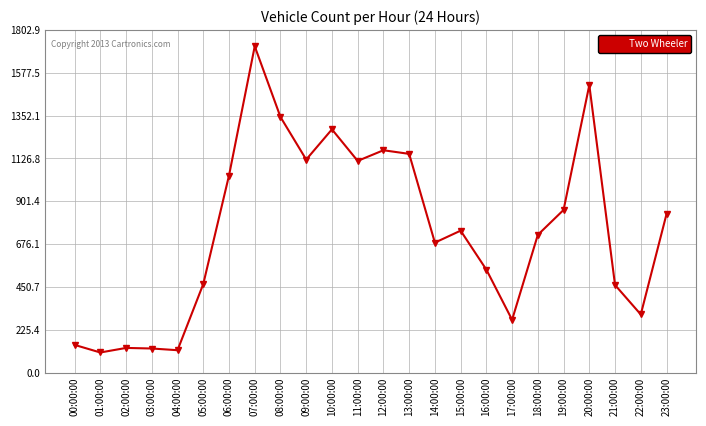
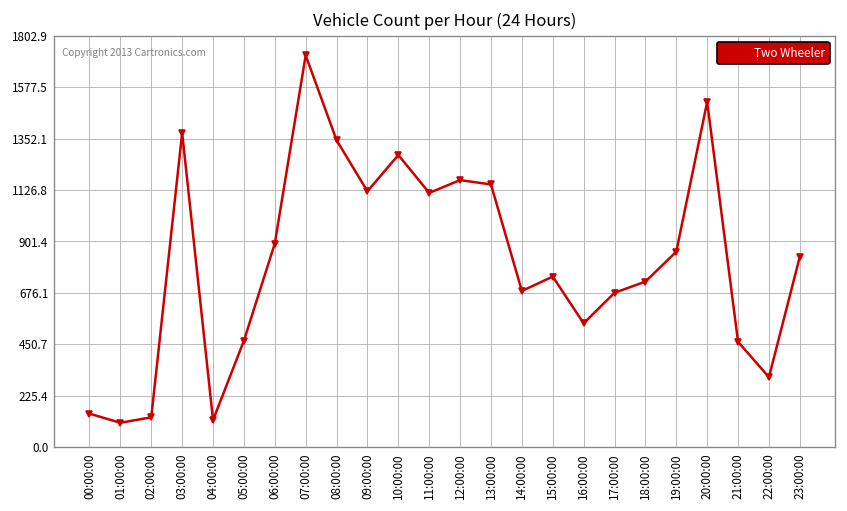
  {
    "00:00:00": 150,
    "01:00:00": 110,
    "02:00:00": 130,
-   "03:00:00": 130,
+   "03:00:00": 1380,
    "04:00:00": 120,
    "05:00:00": 470,
-   "06:00:00": 1040,
+   "06:00:00": 890,
    "07:00:00": 1720,
    "08:00:00": 1350,
    "09:00:00": 1120,
    "10:00:00": 1280,
    "11:00:00": 1110,
    "12:00:00": 1170,
    "13:00:00": 1150,
    "14:00:00": 680,
    "15:00:00": 750,
    "16:00:00": 540,
-   "17:00:00": 280,
+   "17:00:00": 680,
    "18:00:00": 730,
    "19:00:00": 860,
    "20:00:00": 1510,
    "21:00:00": 460,
    "22:00:00": 310,
    "23:00:00": 830
  }
